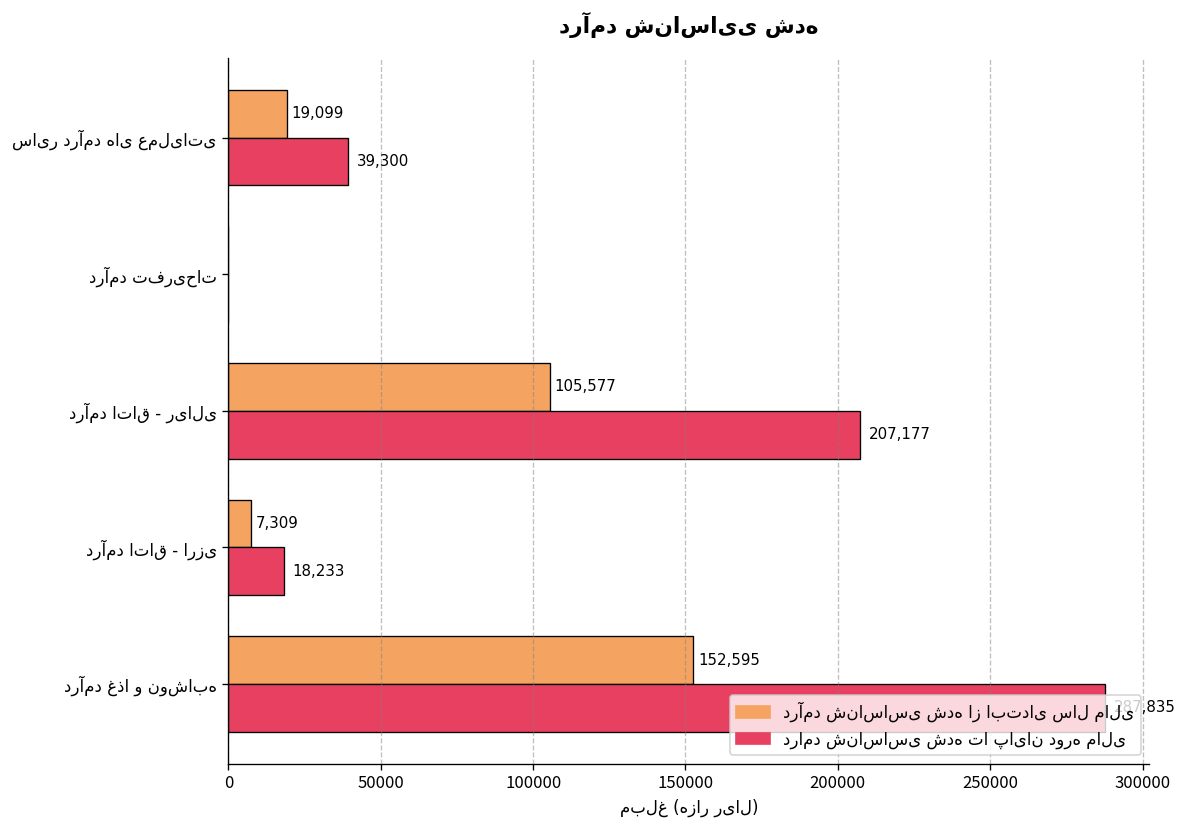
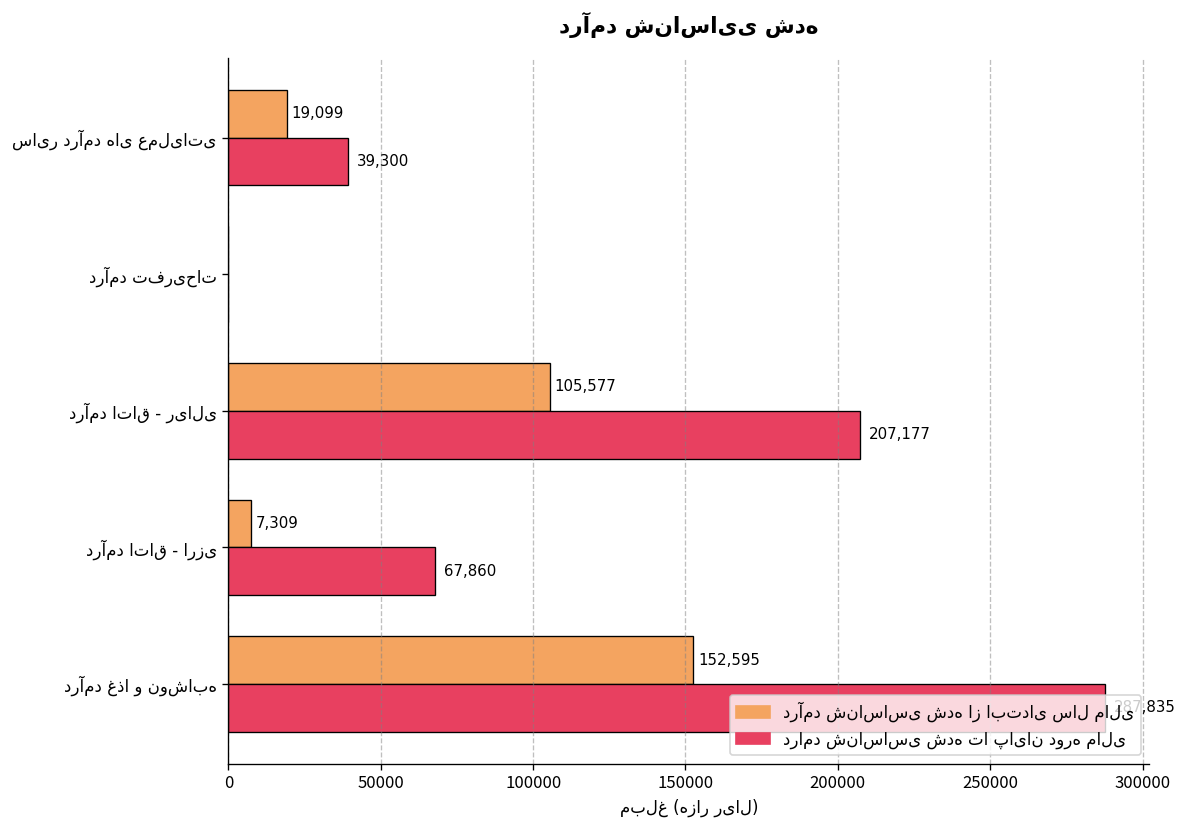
  {
    "درآمد شناساسی شده از ابتدای سال مالی": {
      "سایر درآمد های عملیاتی": "19,099",
      "درآمد اتاق - ریالی": "105,577",
      "درآمد اتاق - ارزی": "7,309",
      "درآمد غذا و نوشابه": "152,595"
    },
    "درامد شناساسی شده تا پایان دوره مالی": {
      "سایر درآمد های عملیاتی": "39,300",
      "درآمد اتاق - ریالی": "207,177",
-     "درآمد اتاق - ارزی": "18,233"
+     "درآمد اتاق - ارزی": "67,860"
    }
  }
